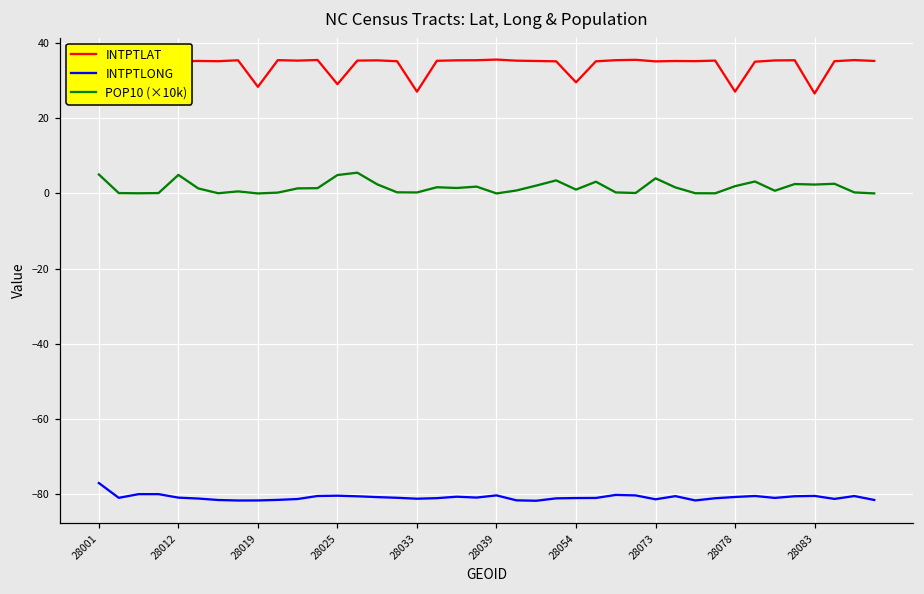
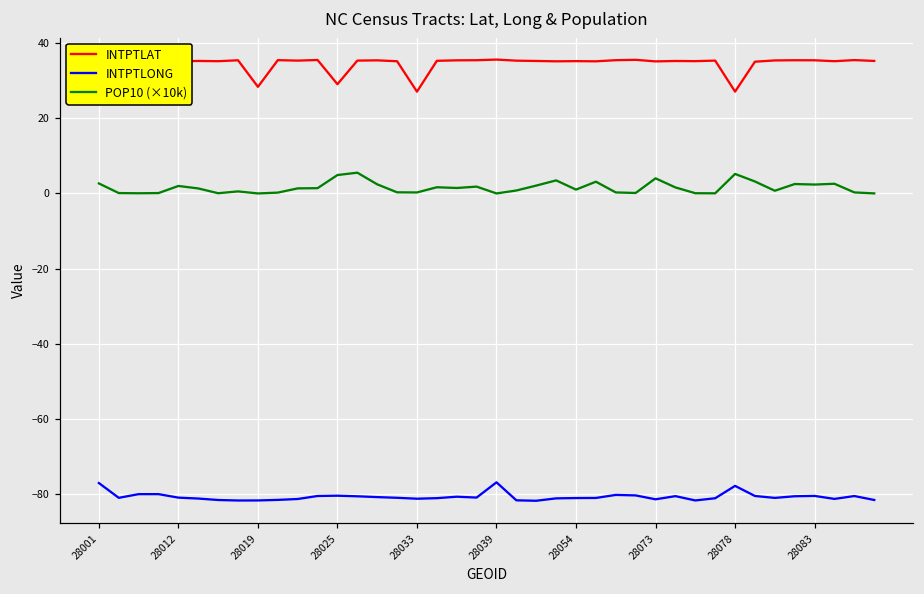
  {
    "INTPTLAT": {
      "28019": 28,
      "28025": 29,
      "28033": 27,
      "28039": 36,
-     "28054": 30,
+     "28054": 35,
      "28073": 35,
      "28078": 27,
-     "28083": 27
+     "28083": 35
    },
    "INTPTLONG": {
      "28001": -77,
      "28012": -81,
      "28019": -82,
      "28025": -81,
      "28033": -81,
-     "28039": -80,
+     "28039": -77,
      "28054": -81,
      "28073": -81,
-     "28078": -81,
+     "28078": -78,
      "28083": -81
    },
    "POP10 (×10k)": {
-     "28001": 5,
-     "28012": 5,
+     "28001": 3,
+     "28012": 2,
      "28019": 0,
      "28025": 5,
      "28033": 0,
      "28039": 0,
      "28054": 1,
      "28073": 4,
-     "28078": 2,
+     "28078": 5,
      "28083": 2
    }
  }
